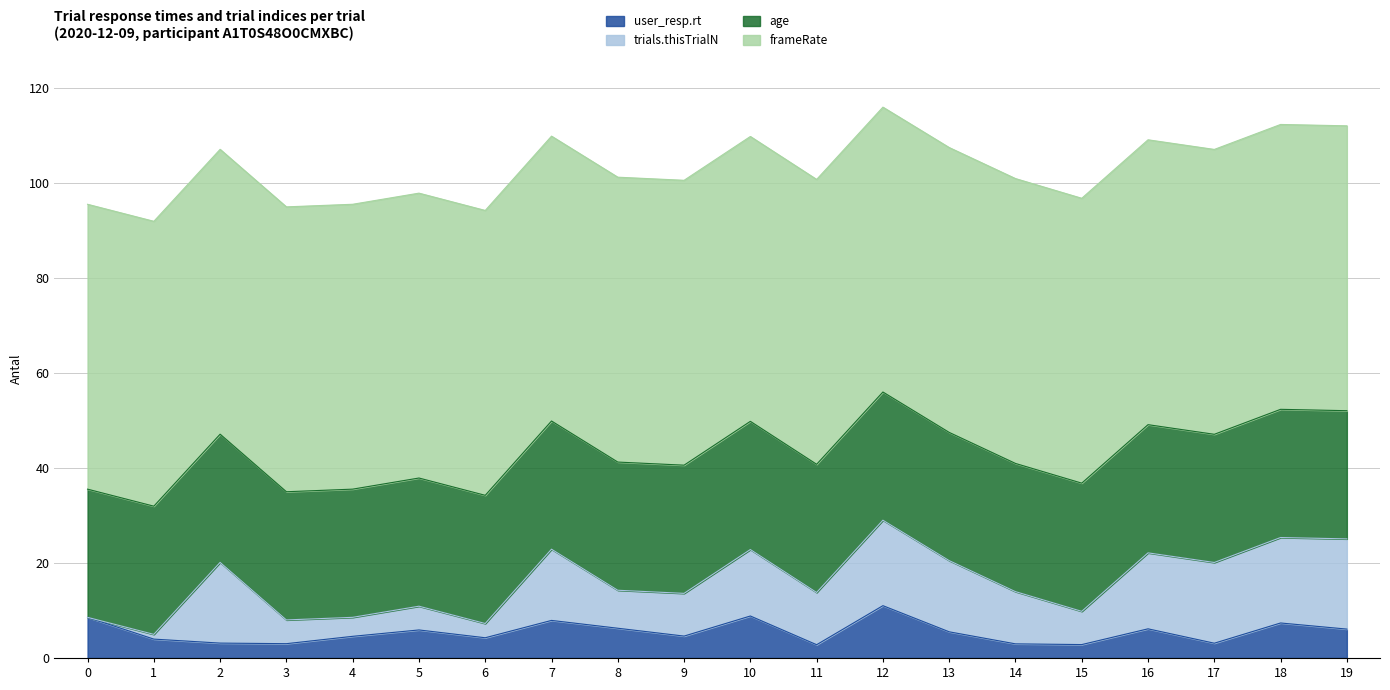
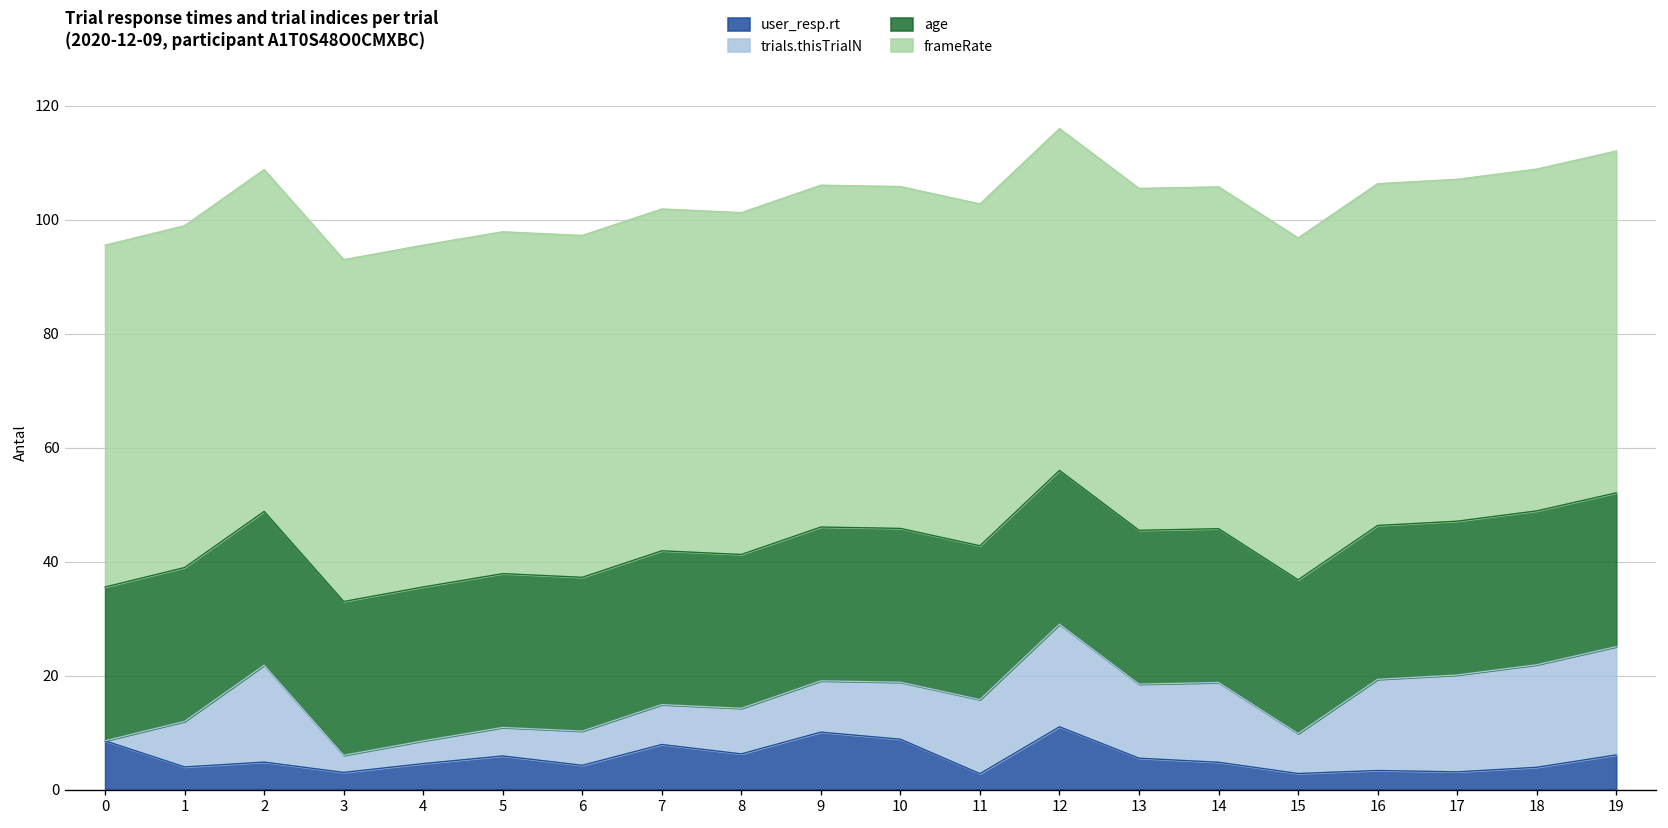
  {
    "user_resp.rt": {
      "1": 4,
-     "2": 3,
+     "2": 5,
      "3": 3,
      "4": 5,
      "5": 6,
      "6": 4,
      "7": 8,
      "8": 6,
-     "9": 5,
+     "9": 10,
      "10": 9,
      "11": 3,
      "12": 11,
      "13": 6,
-     "14": 3,
+     "14": 5,
      "15": 3,
-     "16": 6,
+     "16": 3,
      "17": 3,
-     "18": 7,
+     "18": 4,
      "19": 6
    },
    "trials.thisTrialN": {
-     "1": 1,
+     "1": 8,
      "2": 17,
-     "3": 5,
+     "3": 3,
      "4": 4,
      "5": 5,
-     "6": 3,
-     "7": 15,
+     "6": 6,
+     "7": 7,
      "8": 8,
      "9": 9,
-     "10": 14,
-     "11": 11,
+     "10": 10,
+     "11": 13,
      "12": 18,
-     "13": 15,
-     "14": 11,
+     "13": 13,
+     "14": 14,
      "15": 7,
      "16": 16,
      "17": 17,
      "18": 18,
      "19": 19
    },
    "age": {
      "0": 27,
      "1": 27,
      "2": 27,
      "3": 27,
      "4": 27,
      "5": 27,
      "6": 27,
      "7": 27,
      "8": 27,
      "9": 27,
      "10": 27,
      "11": 27,
      "12": 27,
      "13": 27,
      "14": 27,
      "15": 27,
      "16": 27,
      "17": 27,
      "18": 27,
      "19": 27
    },
    "frameRate": {
      "0": 60,
      "1": 60,
      "2": 60,
      "3": 60,
      "4": 60,
      "5": 60,
      "6": 60,
      "7": 60,
      "8": 60,
      "9": 60,
      "10": 60,
      "11": 60,
      "12": 60,
      "13": 60,
      "14": 60,
      "15": 60,
      "16": 60,
      "17": 60,
      "18": 60,
      "19": 60
    }
  }
